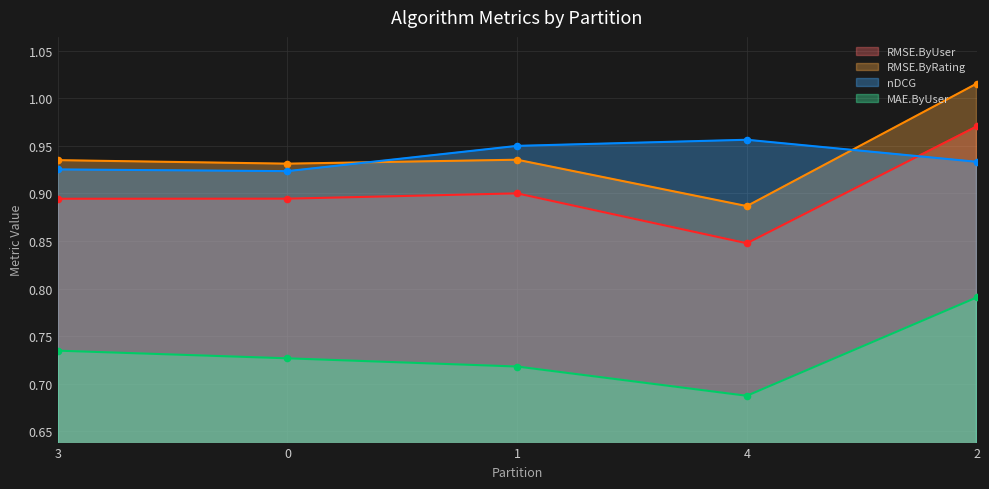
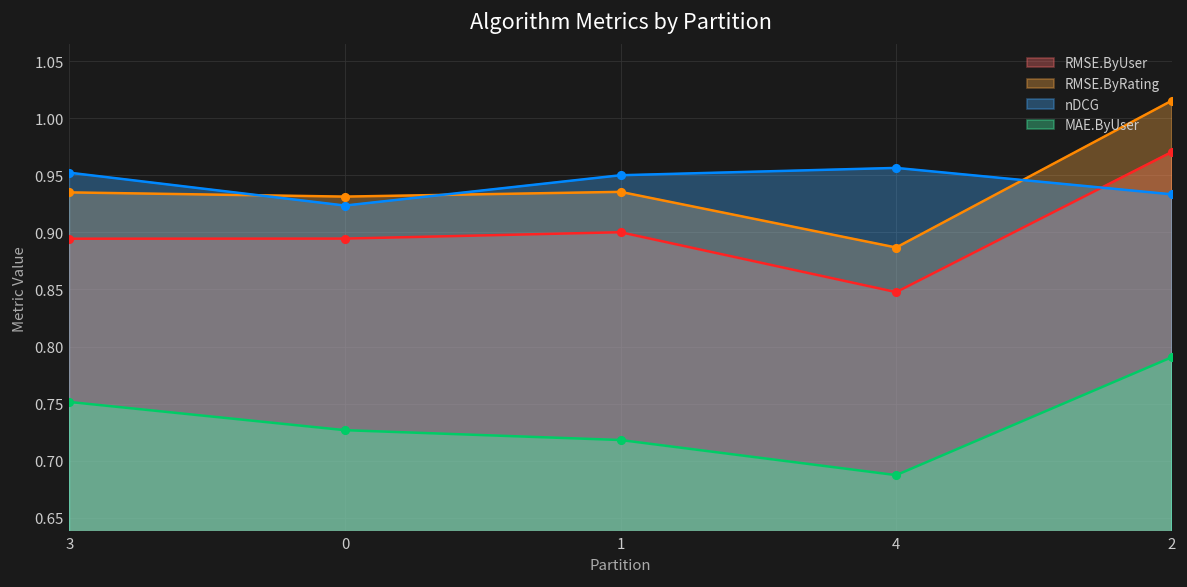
  {
    "nDCG": {
-     "3": 0.93,
+     "3": 0.95,
      "0": 0.92,
      "1": 0.95,
      "4": 0.96,
      "2": 0.93
    },
    "MAE.ByUser": {
-     "3": 0.73,
+     "3": 0.75,
      "0": 0.73,
      "1": 0.72,
      "4": 0.69,
      "2": 0.79
    }
  }
